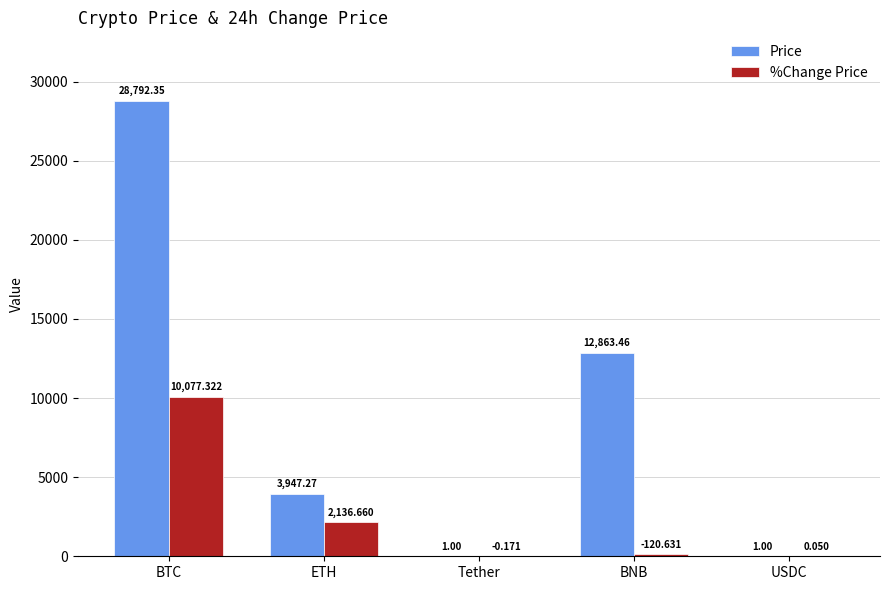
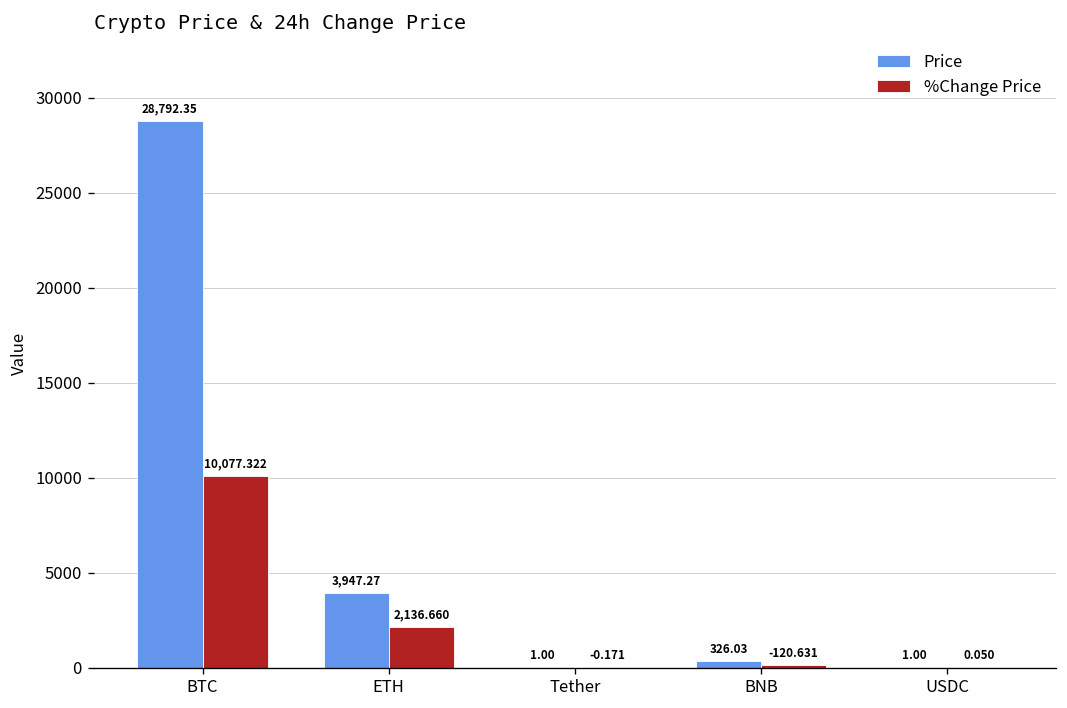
  {
    "Price": {
      "BTC": "28,792.35",
      "ETH": "3,947.27",
      "Tether": "1.00",
-     "BNB": "12,863.46",
+     "BNB": "326.03",
      "USDC": "1.00"
    },
    "%Change Price": {
      "BTC": "10,077.322",
      "ETH": "2,136.660",
      "USDC": "0.050"
    }
  }
